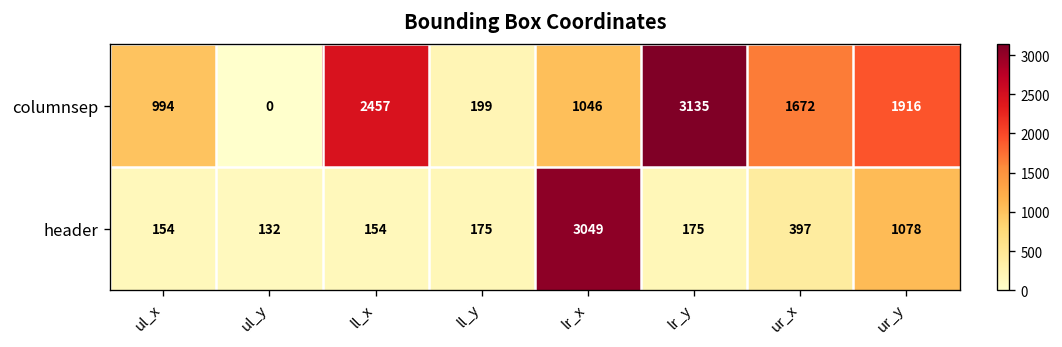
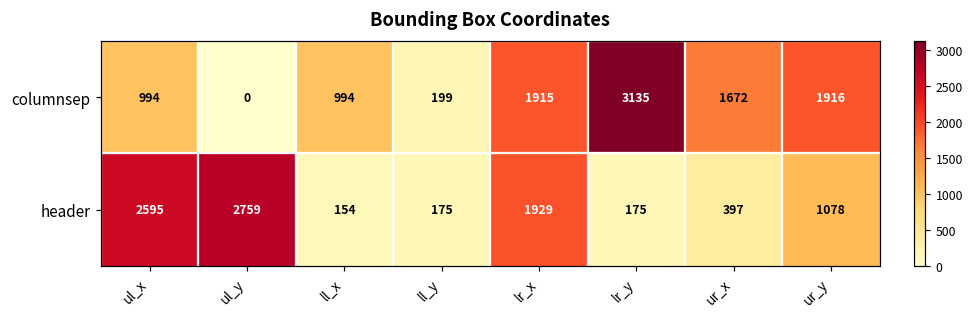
  {
    "columnsep": {
      "ul_x": 994,
      "ul_y": 0,
-     "ll_x": 2457,
+     "ll_x": 994,
      "ll_y": 199,
-     "lr_x": 1046,
+     "lr_x": 1915,
      "lr_y": 3135,
      "ur_x": 1672,
      "ur_y": 1916
    },
    "header": {
-     "ul_x": 154,
-     "ul_y": 132,
+     "ul_x": 2595,
+     "ul_y": 2759,
      "ll_x": 154,
      "ll_y": 175,
-     "lr_x": 3049,
+     "lr_x": 1929,
      "lr_y": 175,
      "ur_x": 397,
      "ur_y": 1078
    }
  }
